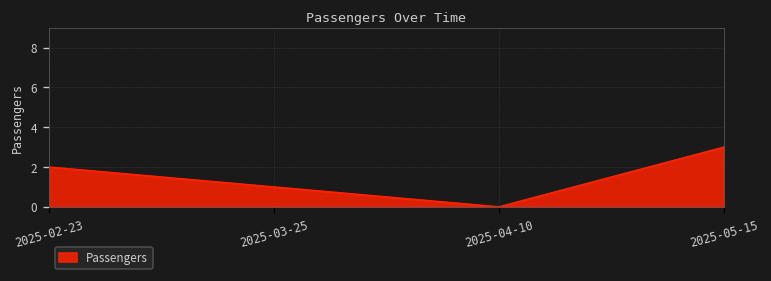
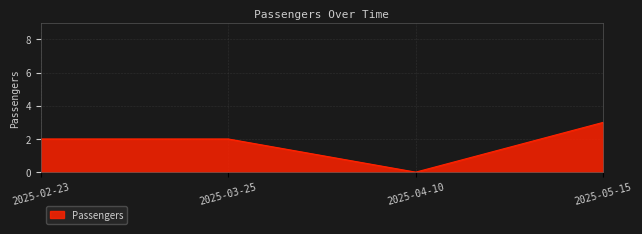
  {
    "2025-02-23": 2,
-   "2025-03-25": 1,
+   "2025-03-25": 2,
    "2025-04-10": 0,
    "2025-05-15": 3
  }
